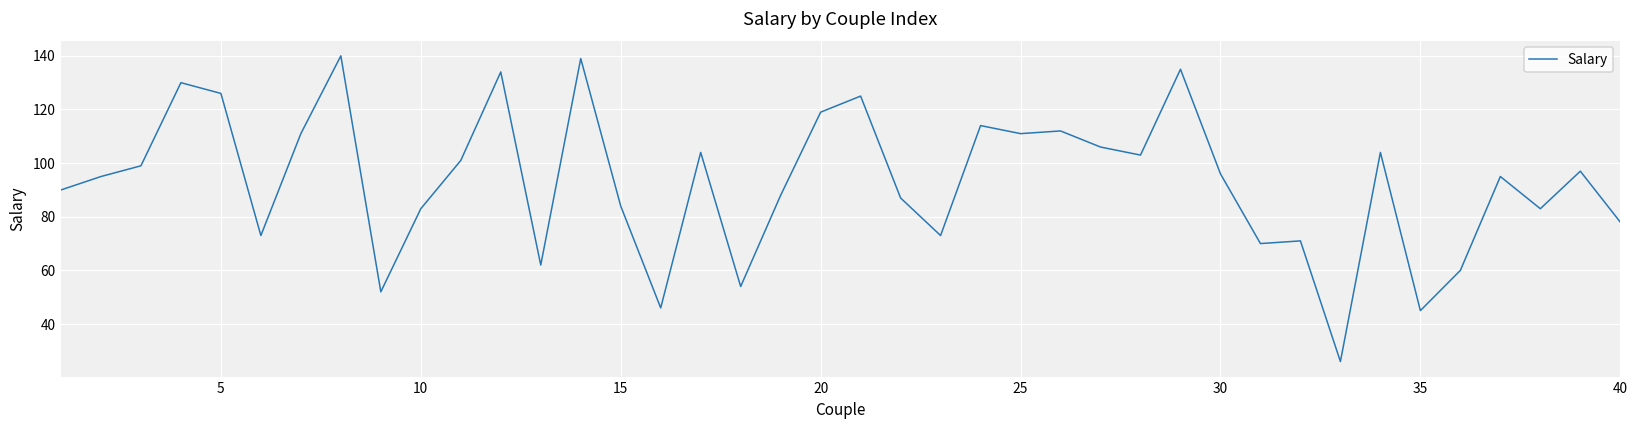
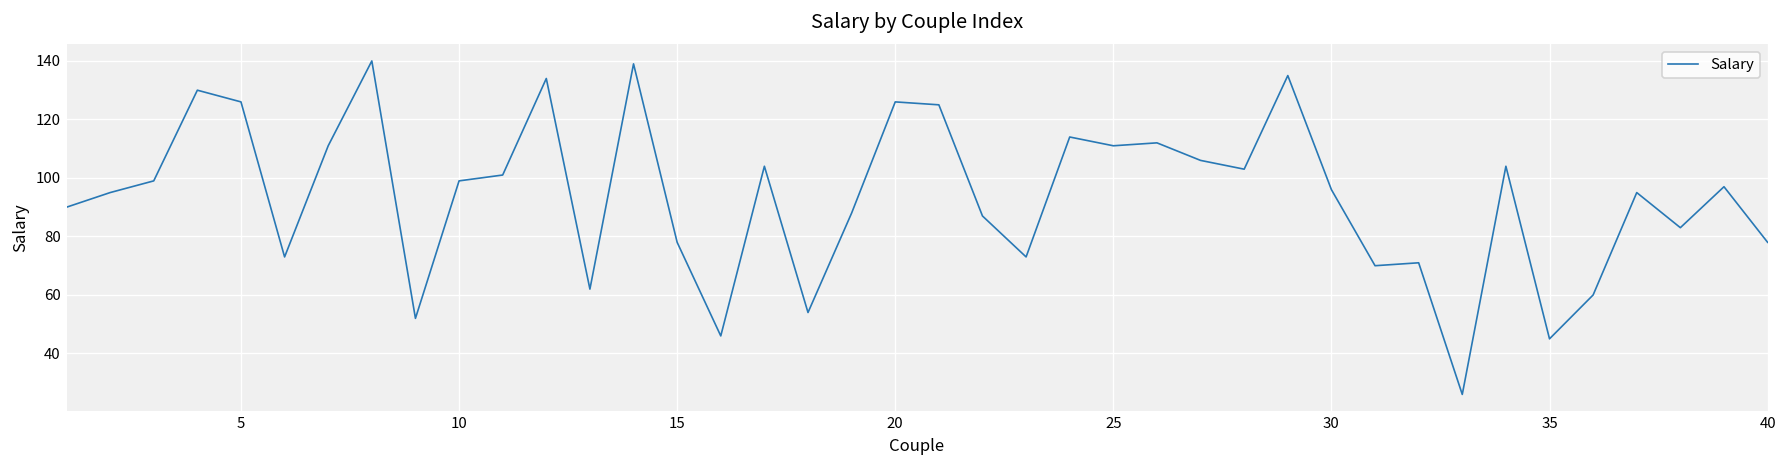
  {
    "5": 126,
-   "10": 83,
-   "15": 84,
-   "20": 119,
+   "10": 99,
+   "15": 78,
+   "20": 126,
    "25": 111,
    "30": 96,
    "35": 45,
    "40": 78
  }
